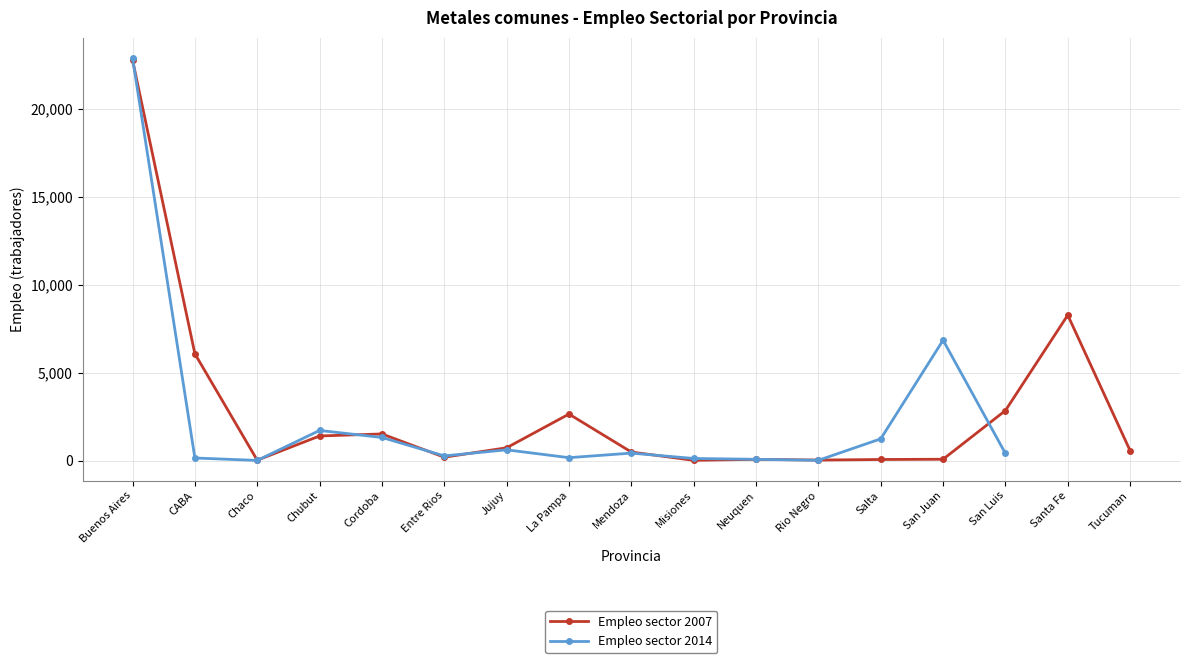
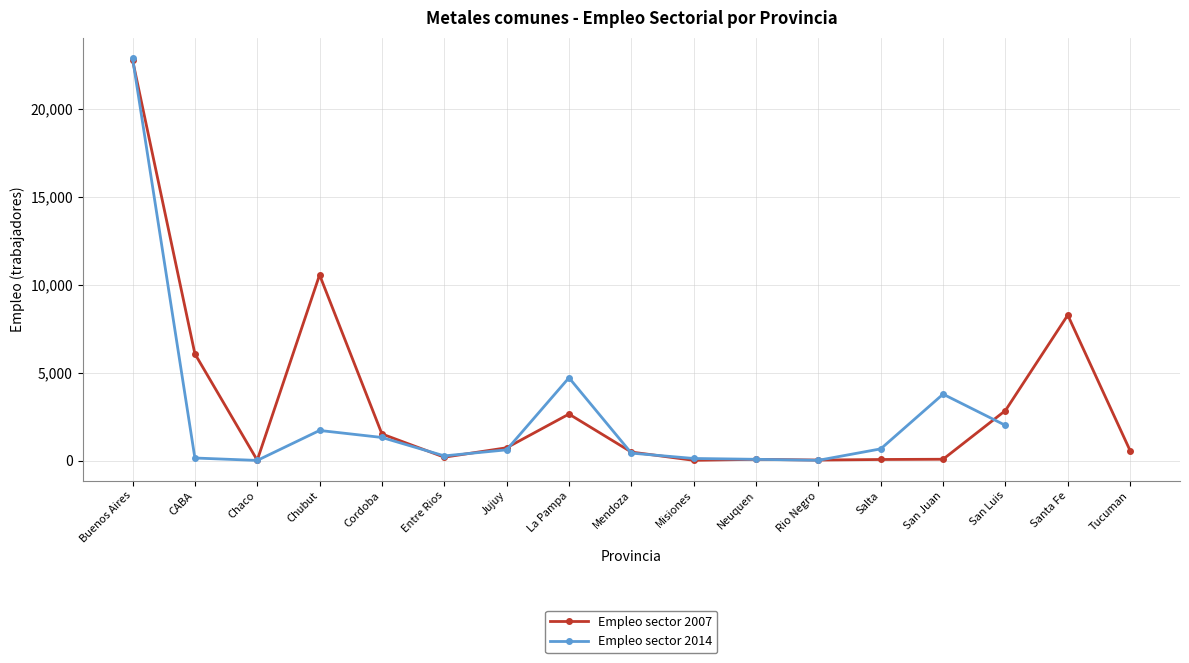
  {
    "Empleo sector 2007": {
      "CABA": "6,100",
-     "Chubut": "1,400",
+     "Chubut": "10,600",
      "Cordoba": "1,500",
      "La Pampa": "2,700",
      "Salta": "100",
      "San Juan": "100",
      "San Luis": "2,900",
      "Santa Fe": "8,300",
      "Tucuman": "600"
    },
    "Empleo sector 2014": {
      "CABA": "200",
      "Chubut": "1,700",
      "Cordoba": "1,300",
-     "La Pampa": "200",
-     "Salta": "1,200",
-     "San Juan": "6,900",
-     "San Luis": "400"
+     "La Pampa": "4,700",
+     "Salta": "700",
+     "San Juan": "3,800",
+     "San Luis": "2,000"
    }
  }
